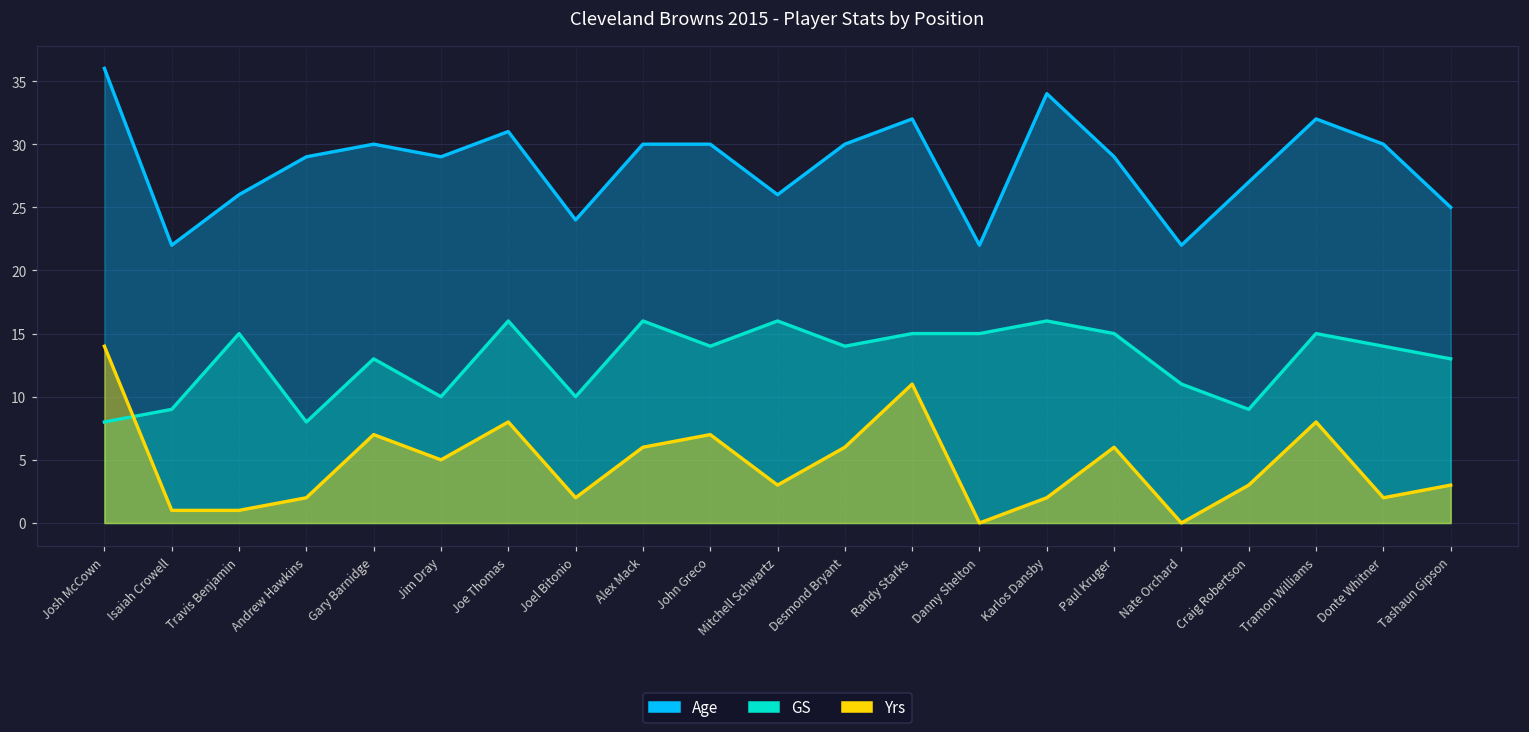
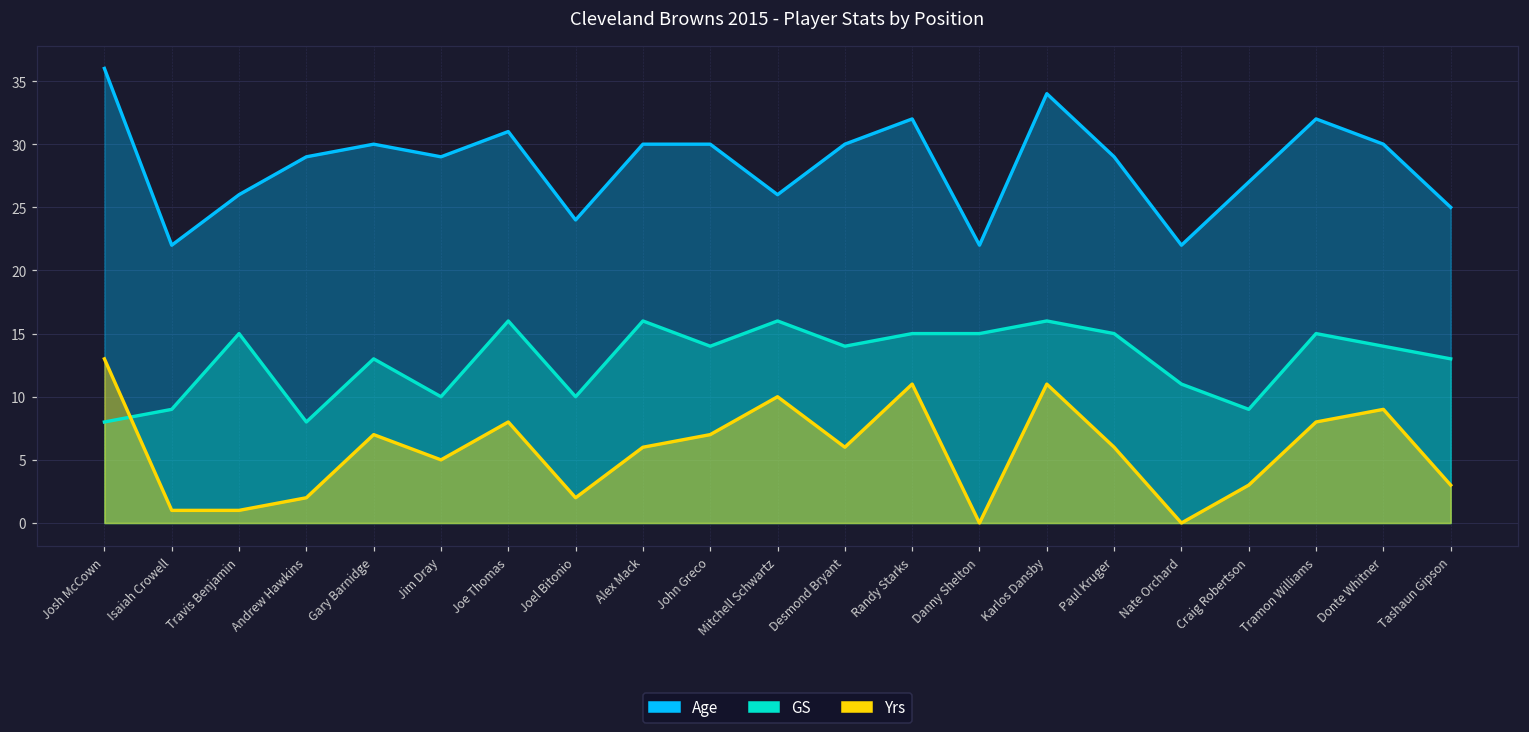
  {
    "Yrs": {
-     "Josh McCown": 14,
+     "Josh McCown": 13,
      "Isaiah Crowell": 1,
      "Travis Benjamin": 1,
      "Andrew Hawkins": 2,
      "Gary Barnidge": 7,
      "Jim Dray": 5,
      "Joe Thomas": 8,
      "Joel Bitonio": 2,
      "Alex Mack": 6,
      "John Greco": 7,
-     "Mitchell Schwartz": 3,
+     "Mitchell Schwartz": 10,
      "Desmond Bryant": 6,
      "Randy Starks": 11,
      "Danny Shelton": 0,
-     "Karlos Dansby": 2,
+     "Karlos Dansby": 11,
      "Paul Kruger": 6,
      "Nate Orchard": 0,
      "Craig Robertson": 3,
      "Tramon Williams": 8,
-     "Donte Whitner": 2,
+     "Donte Whitner": 9,
      "Tashaun Gipson": 3
    }
  }
